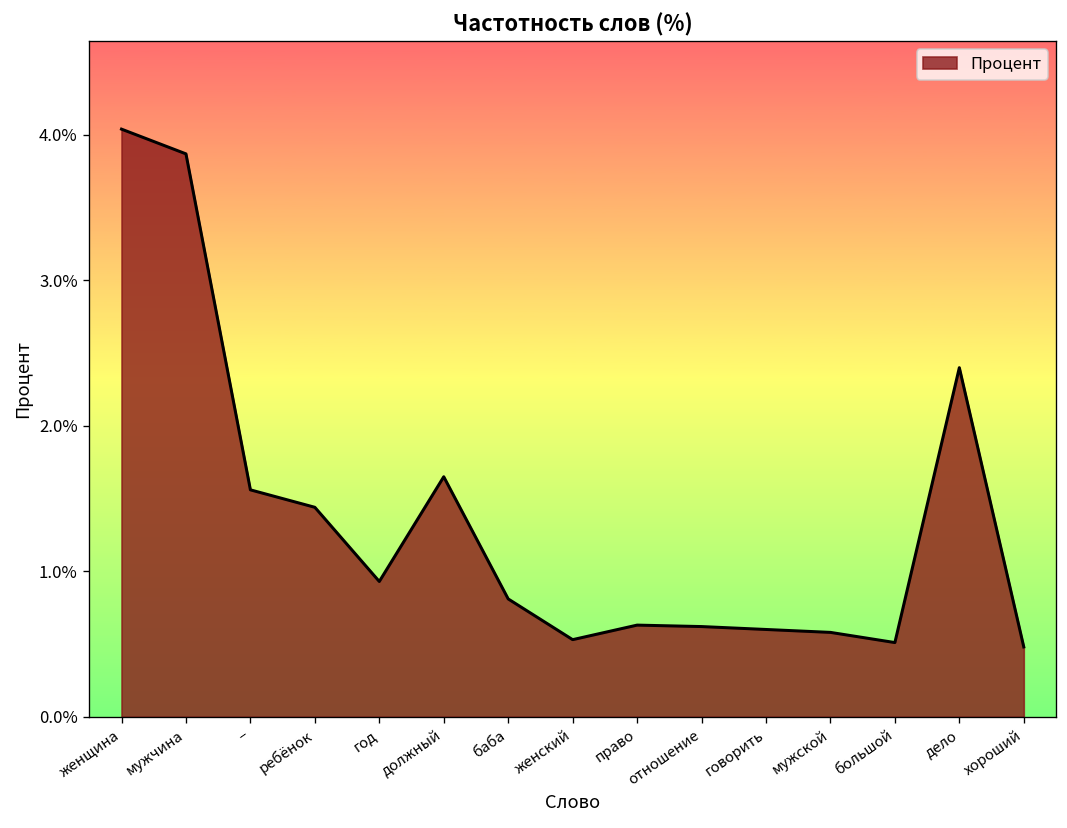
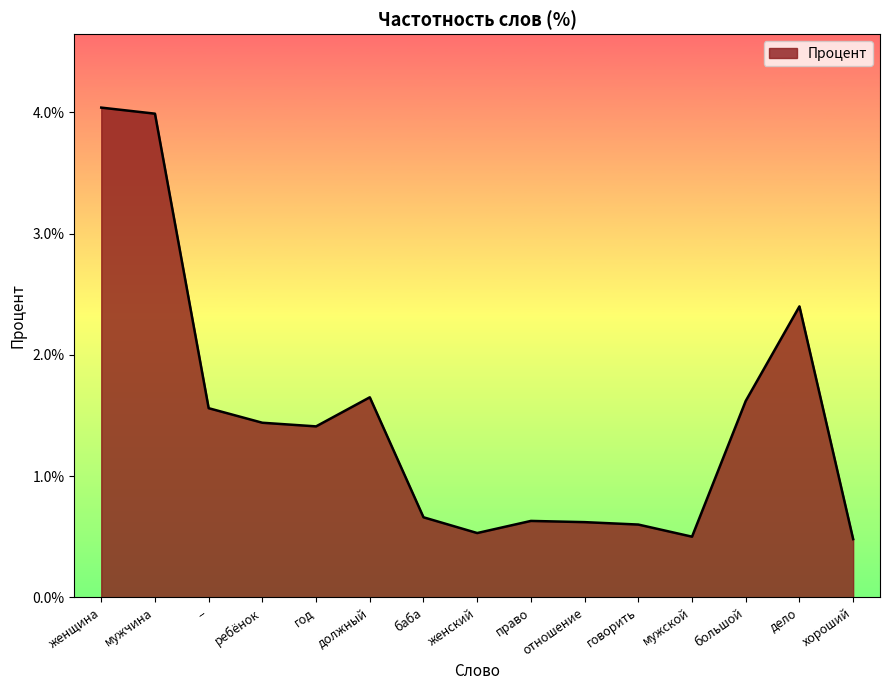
  {
    "женщина": "4.04%",
-   "мужчина": "3.87%",
+   "мужчина": "3.99%",
    "–": "1.56%",
    "ребёнок": "1.44%",
-   "год": "0.93%",
+   "год": "1.41%",
    "должный": "1.65%",
-   "баба": "0.81%",
+   "баба": "0.66%",
    "женский": "0.53%",
    "право": "0.63%",
    "отношение": "0.62%",
    "говорить": "0.60%",
-   "мужской": "0.58%",
-   "большой": "0.51%",
+   "мужской": "0.50%",
+   "большой": "1.62%",
    "дело": "2.40%",
    "хороший": "0.48%"
  }
